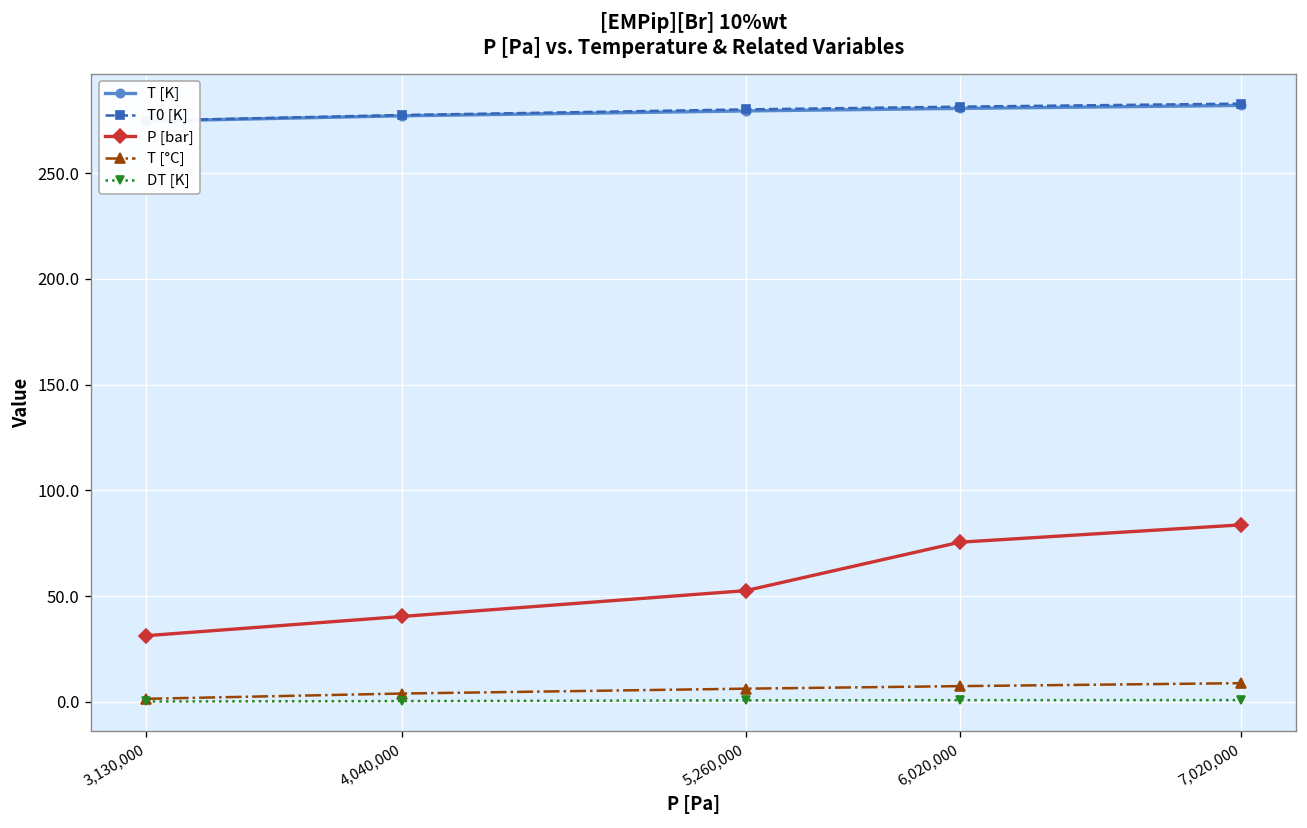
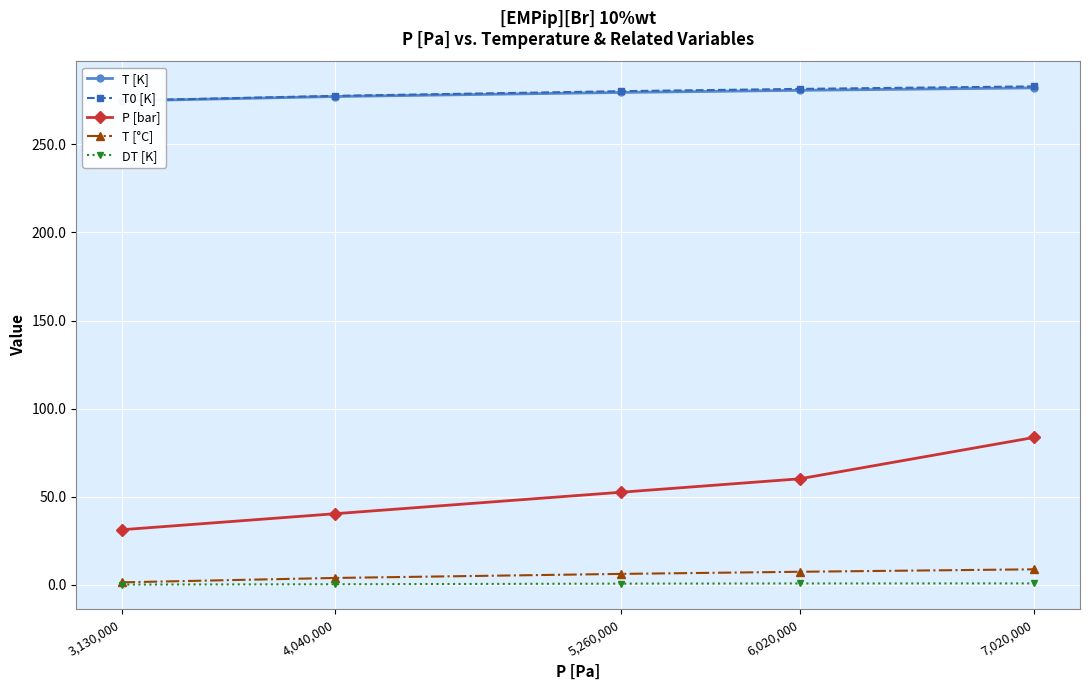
  {
    "P [bar]": {
      "3,130,000": 31,
      "4,040,000": 40,
      "5,260,000": 53,
-     "6,020,000": 76,
+     "6,020,000": 60,
      "7,020,000": 84
    },
    "T [°C]": {
      "4,040,000": 4,
      "5,260,000": 6,
      "6,020,000": 7,
      "7,020,000": 9
    },
    "DT [K]": {
      "4,040,000": 0,
      "5,260,000": 1,
      "6,020,000": 1,
      "7,020,000": 1
    }
  }
